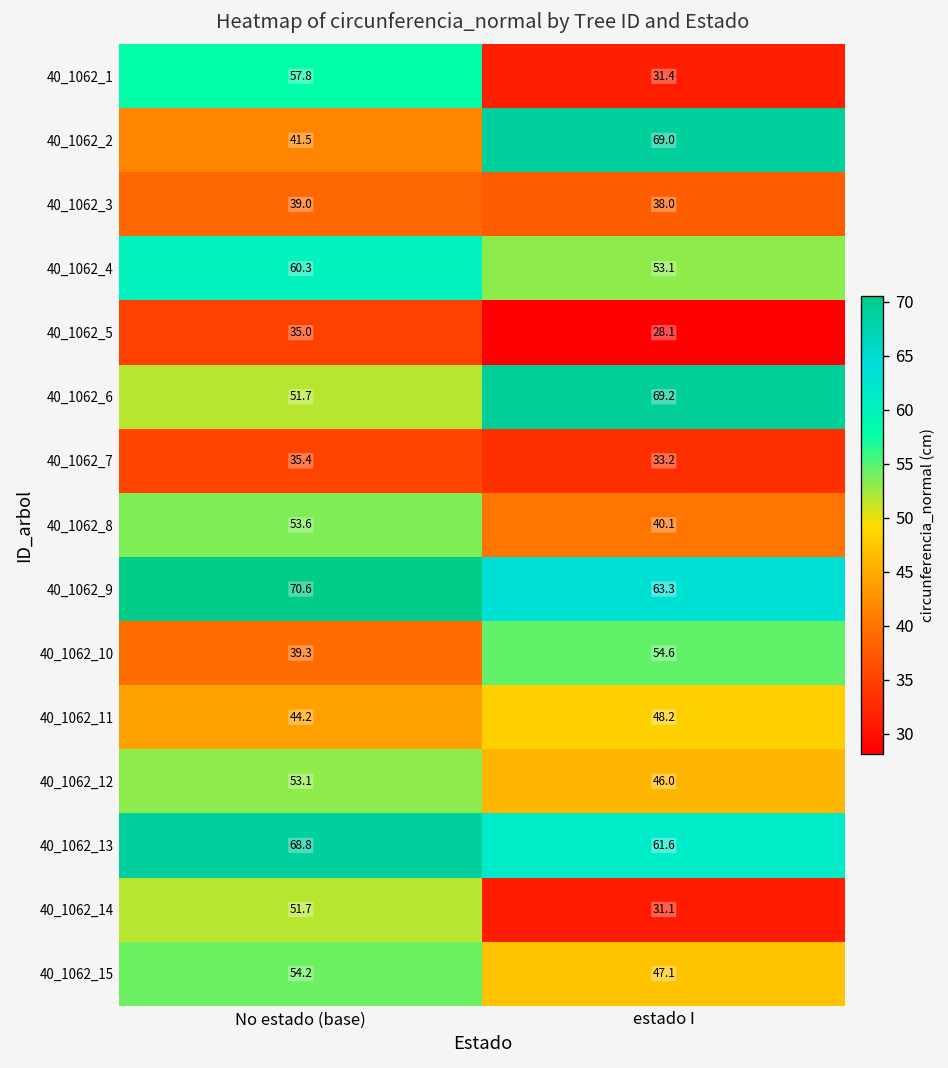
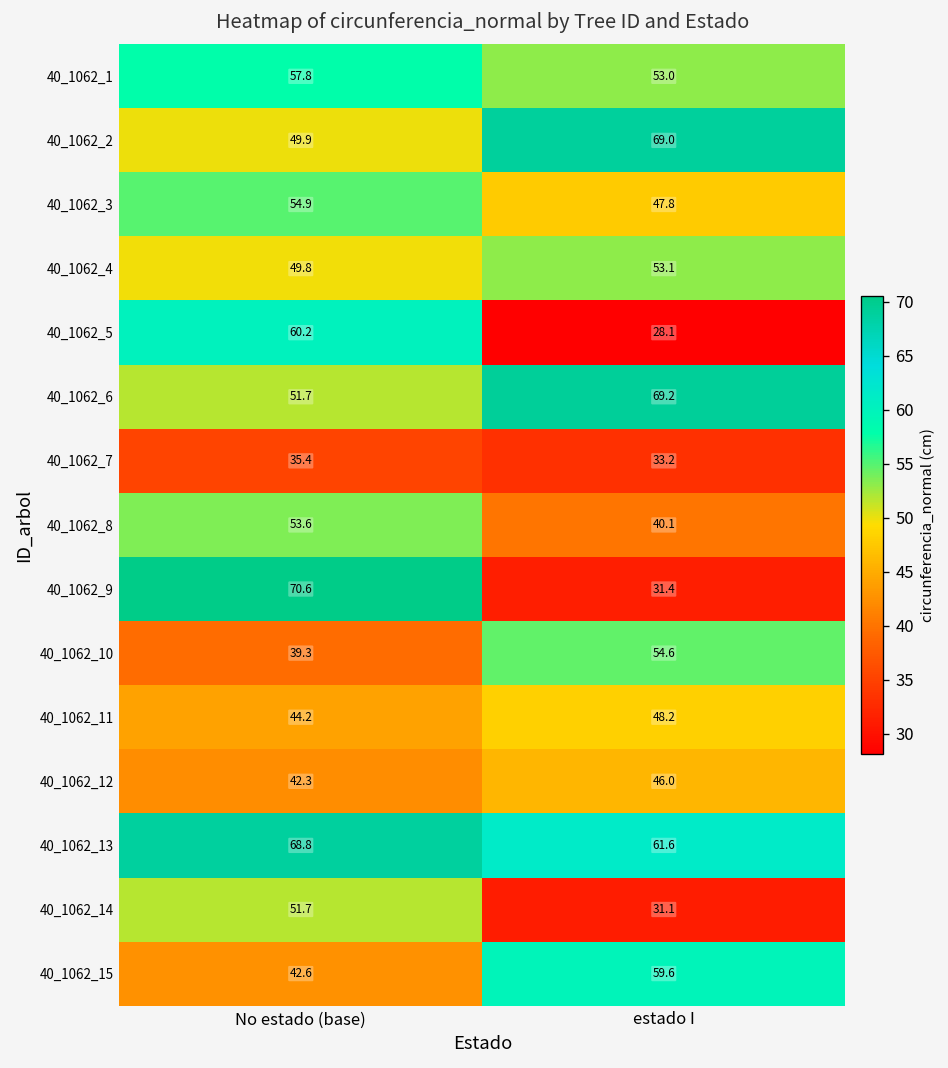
  {
    "40_1062_1": {
-     "estado I": 31.4
+     "estado I": 53.0
    },
    "40_1062_2": {
-     "No estado (base)": 41.5
+     "No estado (base)": 49.9
    },
    "40_1062_3": {
-     "No estado (base)": 39.0,
-     "estado I": 38.0
+     "No estado (base)": 54.9,
+     "estado I": 47.8
    },
    "40_1062_4": {
-     "No estado (base)": 60.3
+     "No estado (base)": 49.8
    },
    "40_1062_5": {
-     "No estado (base)": 35.0
+     "No estado (base)": 60.2
    },
    "40_1062_9": {
-     "estado I": 63.3
+     "estado I": 31.4
    },
    "40_1062_12": {
-     "No estado (base)": 53.1
+     "No estado (base)": 42.3
    },
    "40_1062_15": {
-     "No estado (base)": 54.2,
-     "estado I": 47.1
+     "No estado (base)": 42.6,
+     "estado I": 59.6
    }
  }
